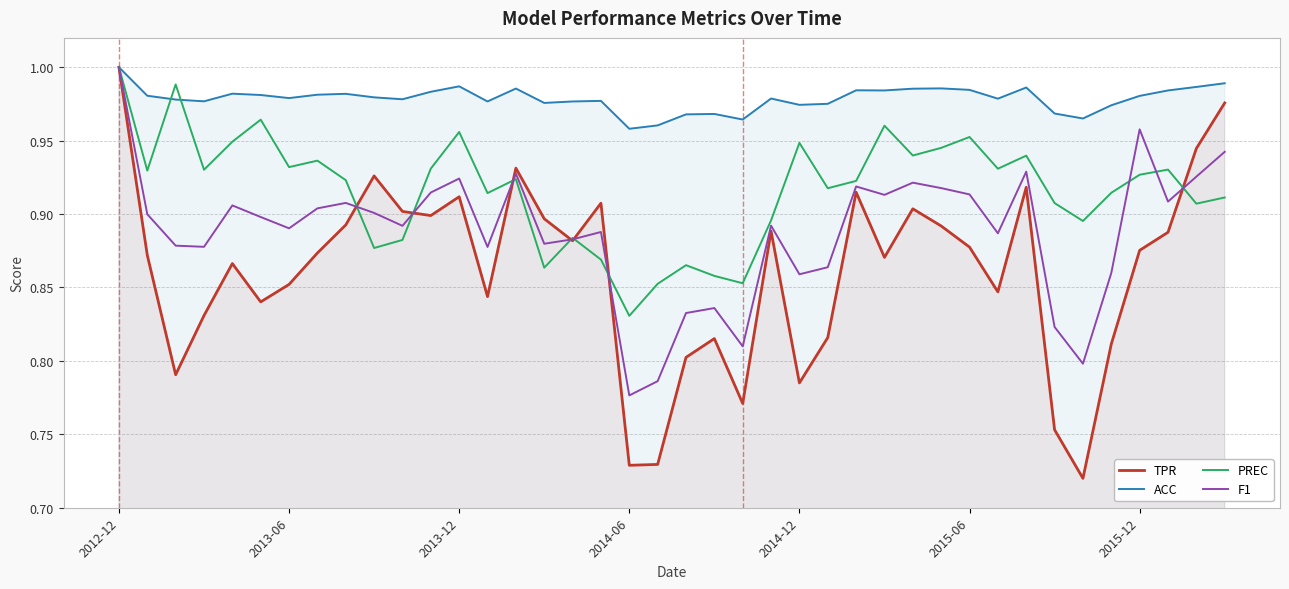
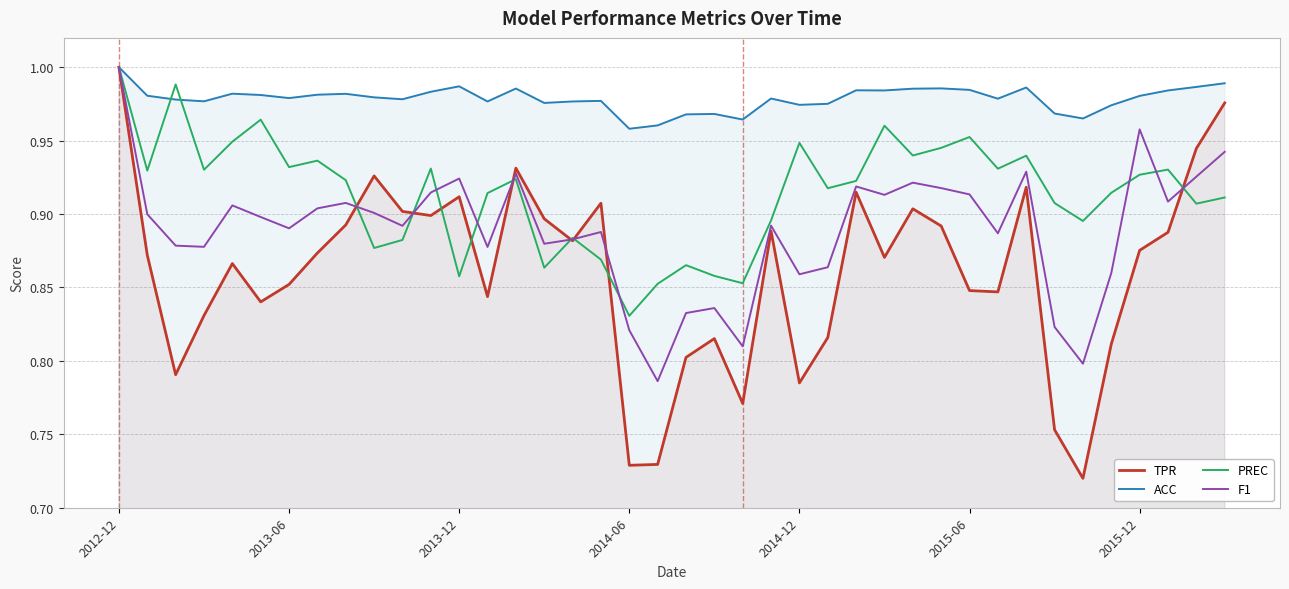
  {
    "TPR": {
      "2013-06": 0.852,
      "2013-12": 0.912,
      "2014-06": 0.729,
      "2014-12": 0.785,
-     "2015-06": 0.878,
+     "2015-06": 0.848,
      "2015-12": 0.875
    },
    "ACC": {
      "2013-06": 0.979,
      "2013-12": 0.987,
      "2014-06": 0.958,
      "2014-12": 0.974,
      "2015-06": 0.985,
      "2015-12": 0.981
    },
    "PREC": {
      "2013-06": 0.932,
-     "2013-12": 0.956,
+     "2013-12": 0.858,
      "2014-06": 0.831,
      "2014-12": 0.949,
      "2015-06": 0.953,
      "2015-12": 0.927
    },
    "F1": {
      "2013-06": 0.890,
      "2013-12": 0.924,
-     "2014-06": 0.777,
+     "2014-06": 0.821,
      "2014-12": 0.859,
      "2015-06": 0.913,
      "2015-12": 0.958
    }
  }
